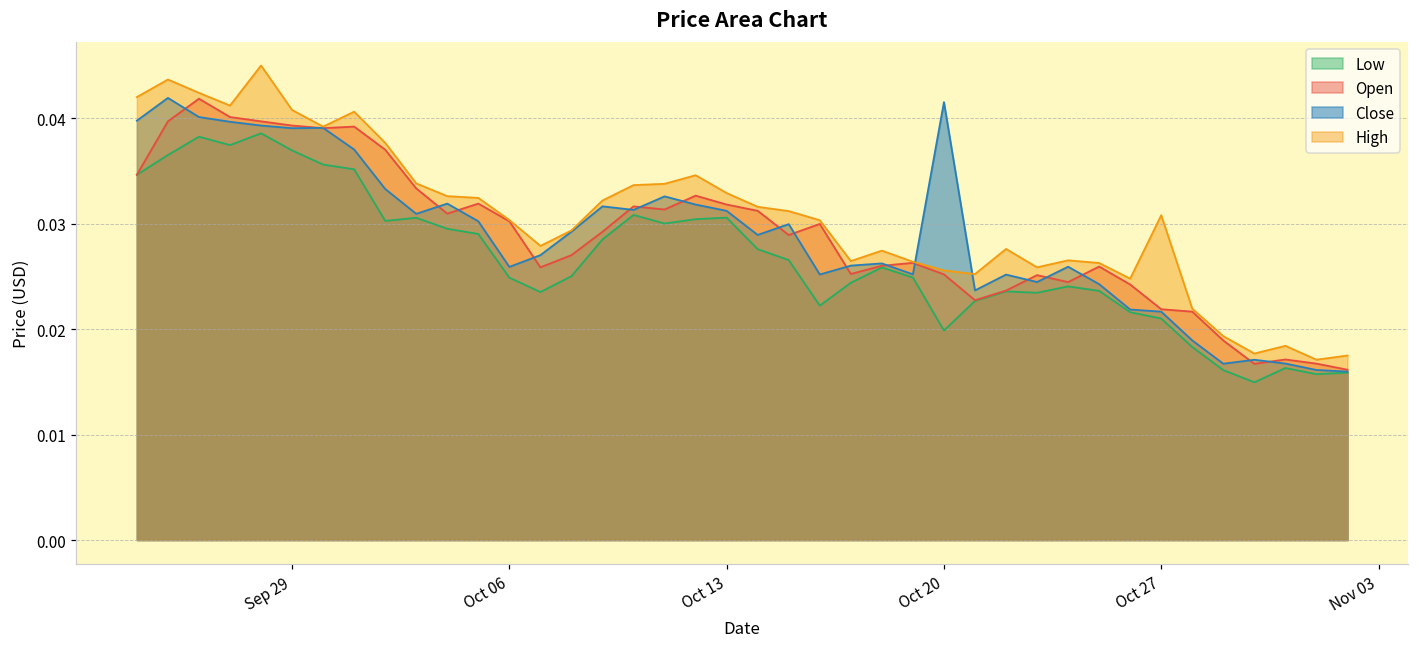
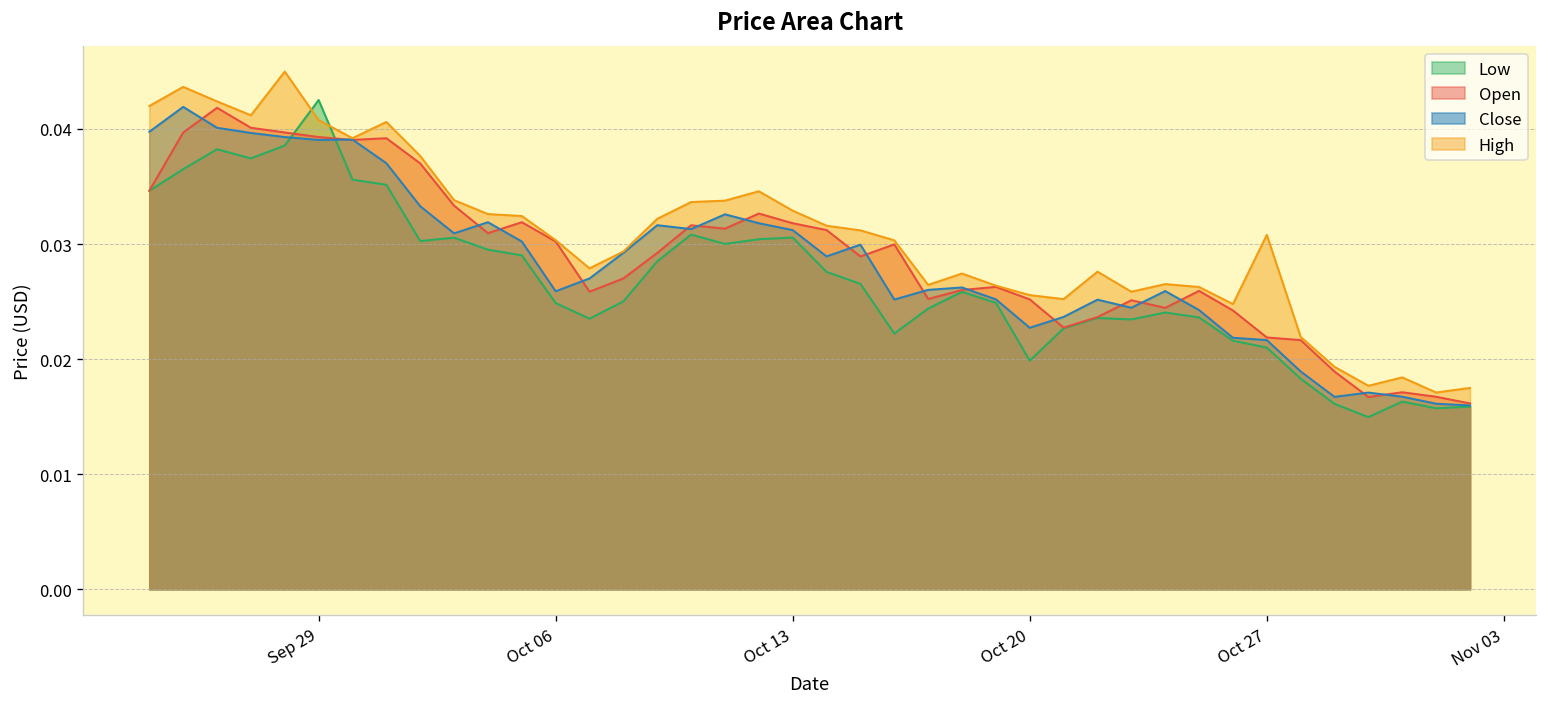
  {
    "Low": {
-     "Sep 29": 0.037,
+     "Sep 29": 0.043,
      "Oct 06": 0.025,
      "Oct 13": 0.031,
      "Oct 20": 0.020,
      "Oct 27": 0.021
    },
    "Open": {
      "Oct 13": 0.032,
      "Oct 20": 0.025
    },
    "Close": {
      "Oct 06": 0.026,
      "Oct 13": 0.031,
-     "Oct 20": 0.042
+     "Oct 20": 0.023
    },
    "High": {
      "Sep 29": 0.041,
      "Oct 13": 0.033,
      "Oct 20": 0.026,
      "Oct 27": 0.031
    }
  }
